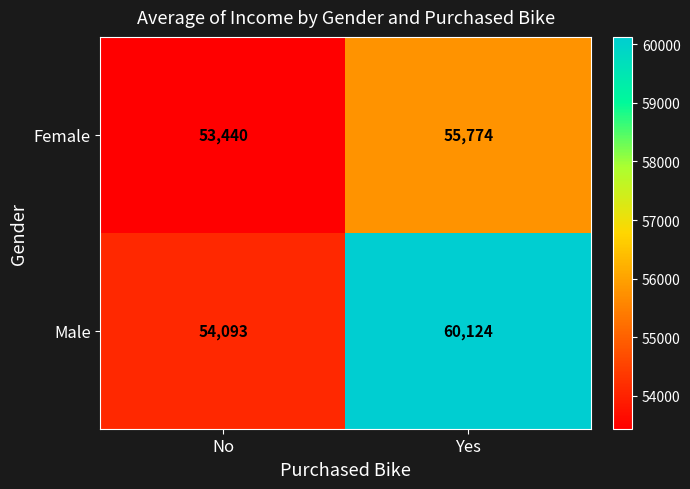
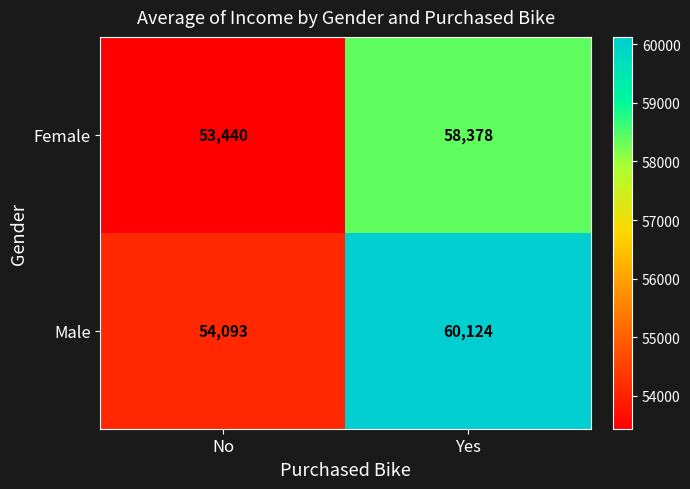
  {
    "Female": {
      "No": "53,440",
-     "Yes": "55,774"
+     "Yes": "58,378"
    },
    "Male": {
      "No": "54,093",
      "Yes": "60,124"
    }
  }
